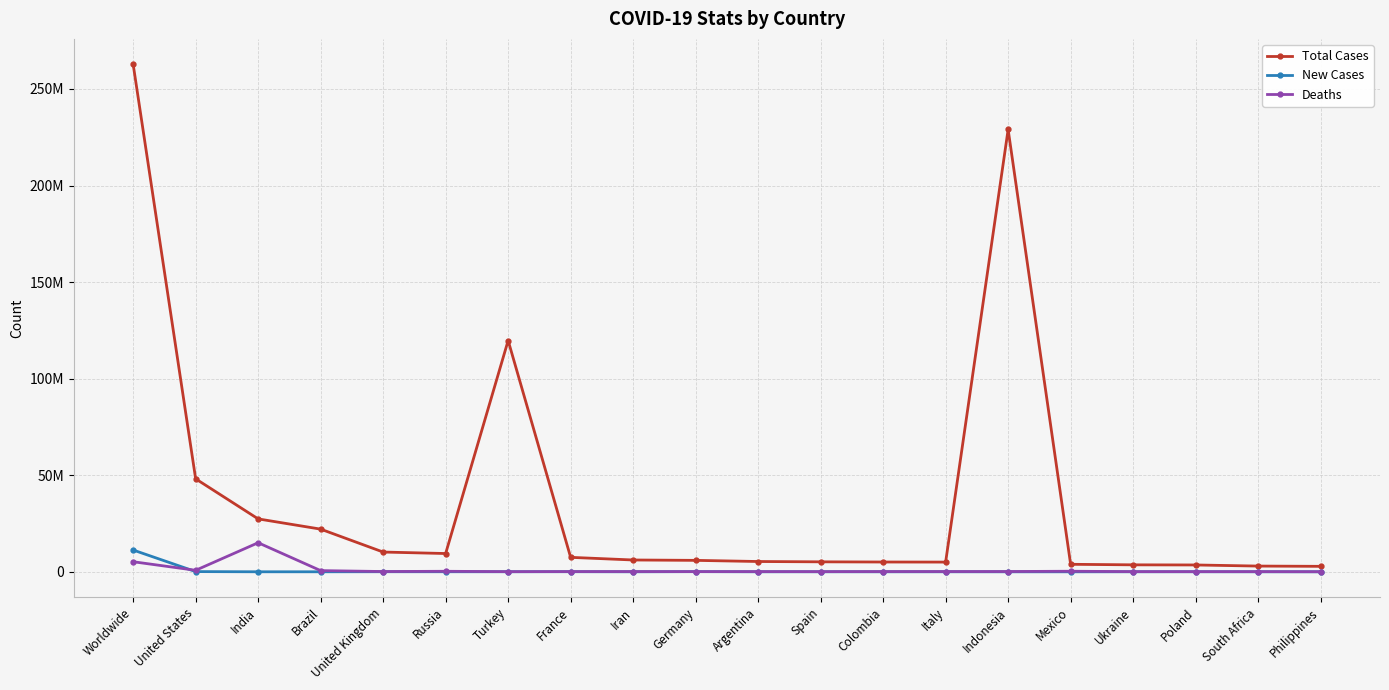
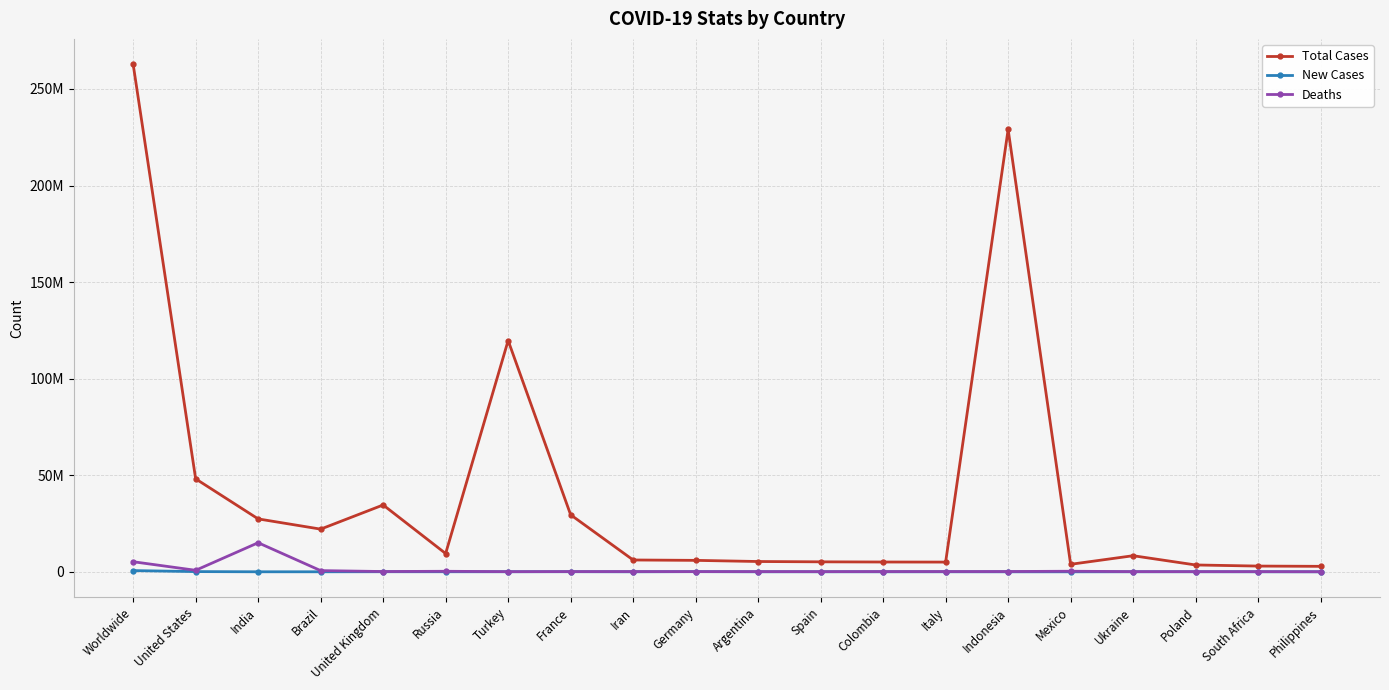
  {
    "Total Cases": {
      "Worldwide": 263000000,
      "United States": 48000000,
      "India": 27000000,
      "Brazil": 22000000,
-     "United Kingdom": 10000000,
+     "United Kingdom": 35000000,
      "Russia": 9000000,
      "Turkey": 120000000,
-     "France": 7000000,
+     "France": 30000000,
      "Iran": 6000000,
      "Germany": 6000000,
      "Argentina": 5000000,
      "Spain": 5000000,
      "Colombia": 5000000,
      "Italy": 5000000,
      "Indonesia": 229000000,
      "Mexico": 4000000,
-     "Ukraine": 4000000,
+     "Ukraine": 8000000,
      "Poland": 4000000,
      "South Africa": 3000000,
      "Philippines": 3000000
    },
    "New Cases": {
-     "Worldwide": 11000000,
+     "Worldwide": 1000000,
      "India": 0
    },
    "Deaths": {
      "Worldwide": 5000000,
      "India": 15000000
    }
  }
